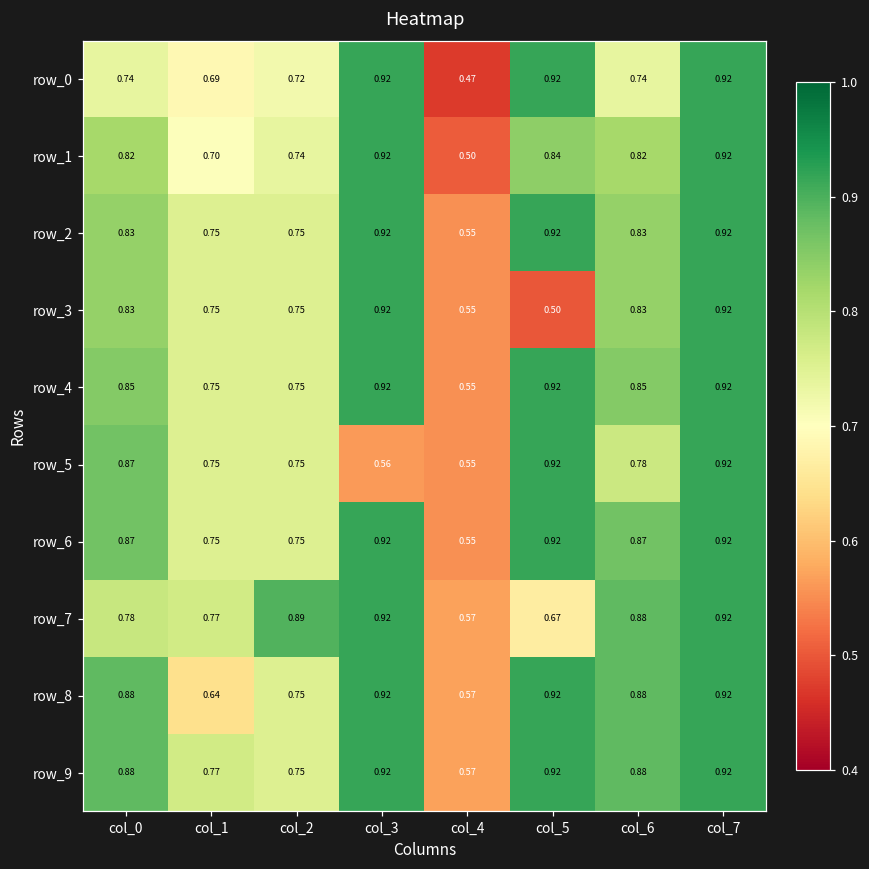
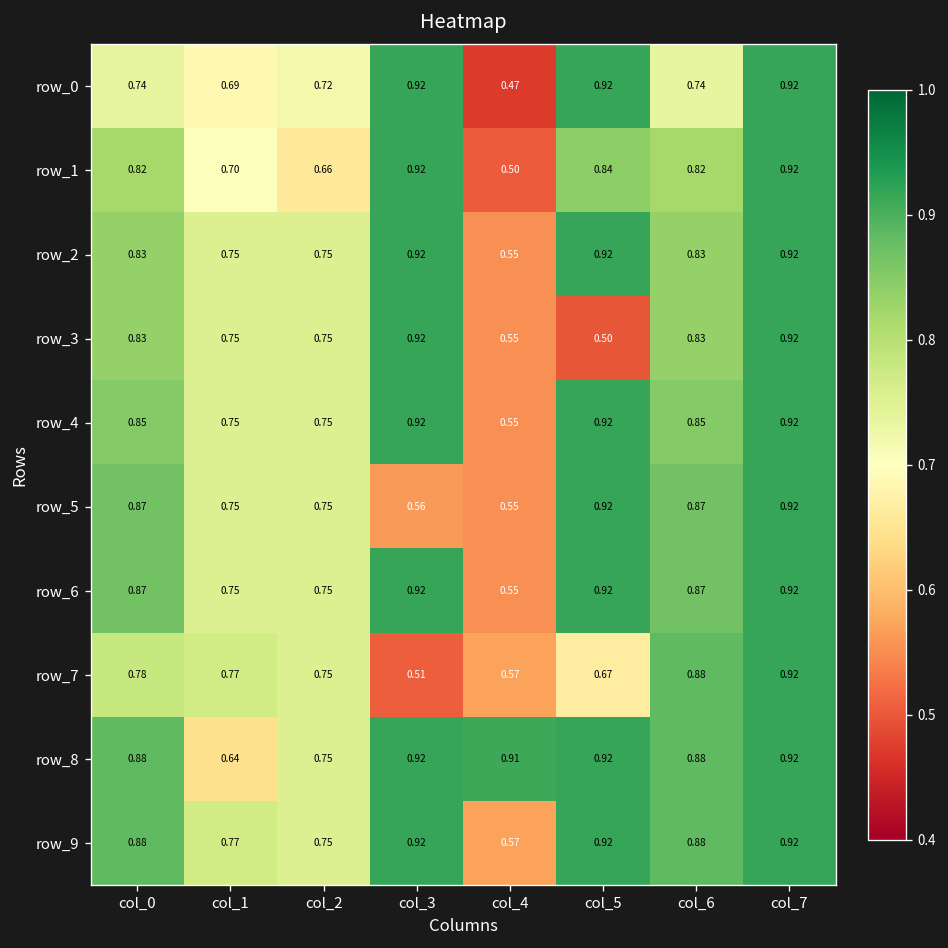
  {
    "row_0": {
      "col_0": 0.74,
      "col_1": 0.69,
      "col_2": 0.72,
      "col_3": 0.92,
      "col_4": 0.47,
      "col_5": 0.92,
      "col_6": 0.74,
      "col_7": 0.92
    },
    "row_1": {
      "col_0": 0.82,
      "col_1": 0.70,
-     "col_2": 0.74,
+     "col_2": 0.66,
      "col_3": 0.92,
      "col_4": 0.50,
      "col_5": 0.84,
      "col_6": 0.82,
      "col_7": 0.92
    },
    "row_2": {
      "col_0": 0.83,
      "col_1": 0.75,
      "col_2": 0.75,
      "col_3": 0.92,
      "col_4": 0.55,
      "col_5": 0.92,
      "col_6": 0.83,
      "col_7": 0.92
    },
    "row_3": {
      "col_0": 0.83,
      "col_1": 0.75,
      "col_2": 0.75,
      "col_3": 0.92,
      "col_4": 0.55,
      "col_5": 0.50,
      "col_6": 0.83,
      "col_7": 0.92
    },
    "row_4": {
      "col_0": 0.85,
      "col_1": 0.75,
      "col_2": 0.75,
      "col_3": 0.92,
      "col_4": 0.55,
      "col_5": 0.92,
      "col_6": 0.85,
      "col_7": 0.92
    },
    "row_5": {
      "col_0": 0.87,
      "col_1": 0.75,
      "col_2": 0.75,
      "col_3": 0.56,
      "col_4": 0.55,
      "col_5": 0.92,
-     "col_6": 0.78,
+     "col_6": 0.87,
      "col_7": 0.92
    },
    "row_6": {
      "col_0": 0.87,
      "col_1": 0.75,
      "col_2": 0.75,
      "col_3": 0.92,
      "col_4": 0.55,
      "col_5": 0.92,
      "col_6": 0.87,
      "col_7": 0.92
    },
    "row_7": {
      "col_0": 0.78,
      "col_1": 0.77,
-     "col_2": 0.89,
-     "col_3": 0.92,
+     "col_2": 0.75,
+     "col_3": 0.51,
      "col_4": 0.57,
      "col_5": 0.67,
      "col_6": 0.88,
      "col_7": 0.92
    },
    "row_8": {
      "col_0": 0.88,
      "col_1": 0.64,
      "col_2": 0.75,
      "col_3": 0.92,
-     "col_4": 0.57,
+     "col_4": 0.91,
      "col_5": 0.92,
      "col_6": 0.88,
      "col_7": 0.92
    },
    "row_9": {
      "col_0": 0.88,
      "col_1": 0.77,
      "col_2": 0.75,
      "col_3": 0.92,
      "col_4": 0.57,
      "col_5": 0.92,
      "col_6": 0.88,
      "col_7": 0.92
    }
  }
